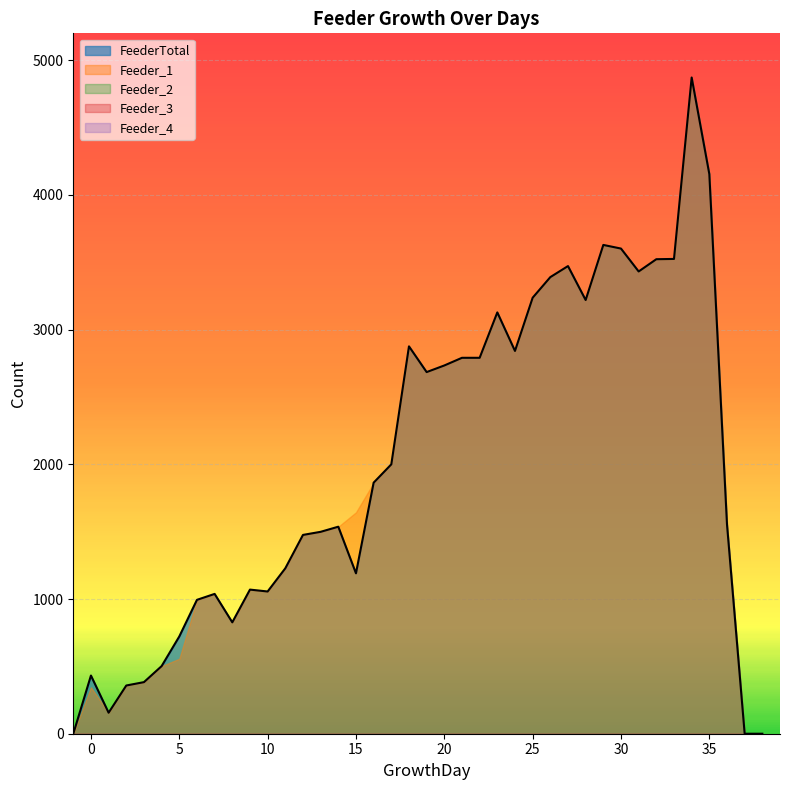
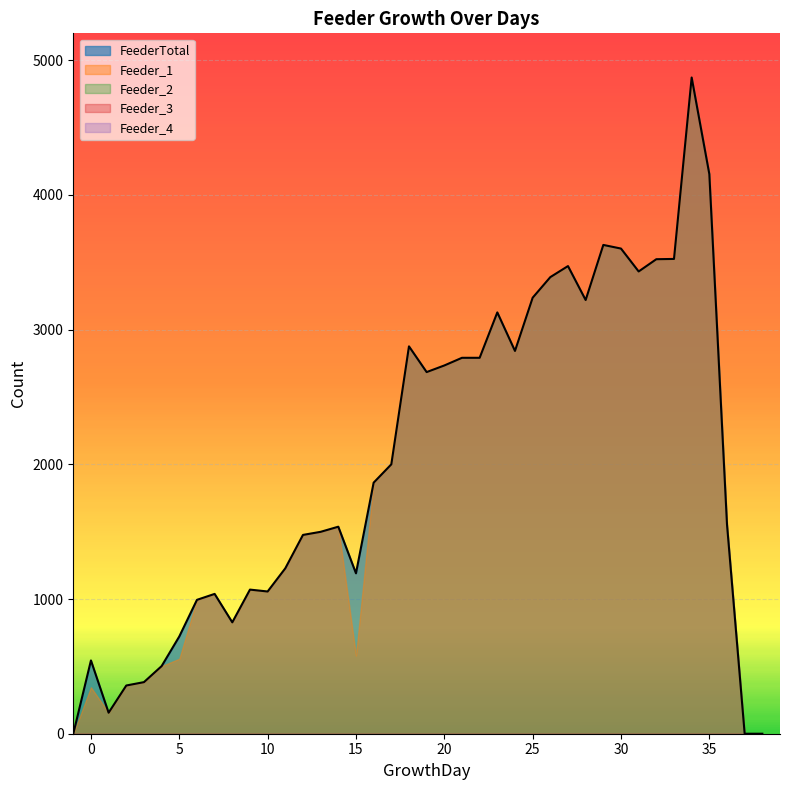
  {
    "FeederTotal": {
-     "0": 430,
+     "0": 540,
      "5": 720,
      "15": 1190
    },
    "Feeder_1": {
      "0": 350,
      "5": 560,
-     "15": 1640
+     "15": 580
    },
    "Feeder_4": {
      "0": 0,
      "5": 0,
      "10": 0,
      "15": 0,
      "20": 0,
      "25": 0,
      "30": 0,
      "35": 0
    }
  }
